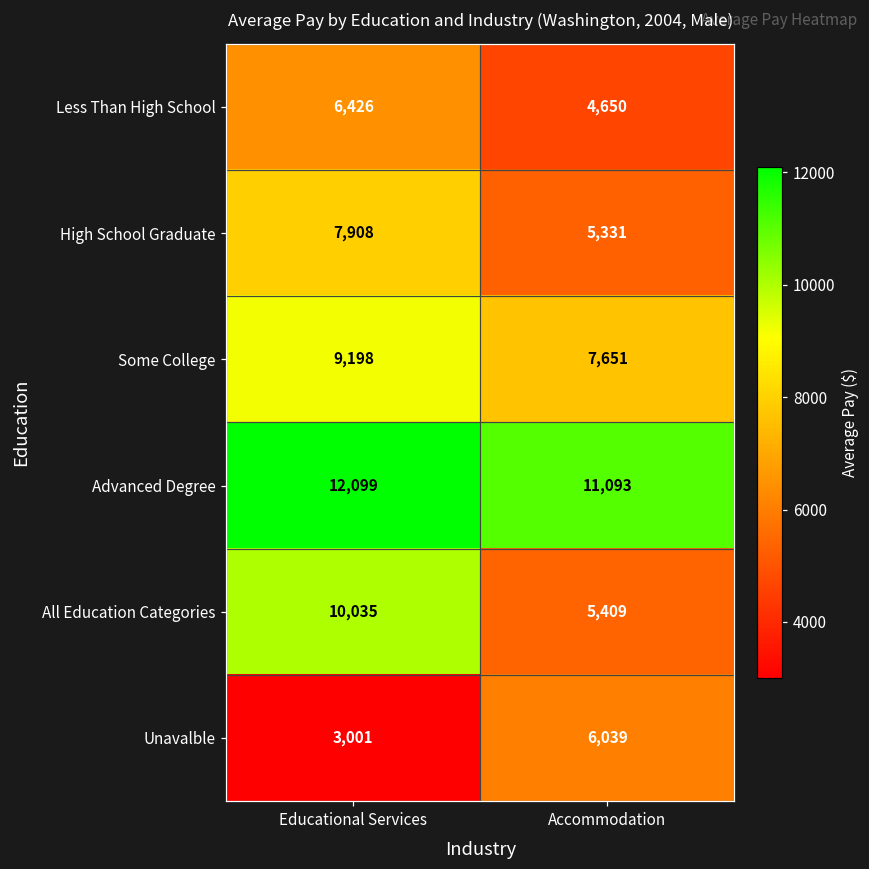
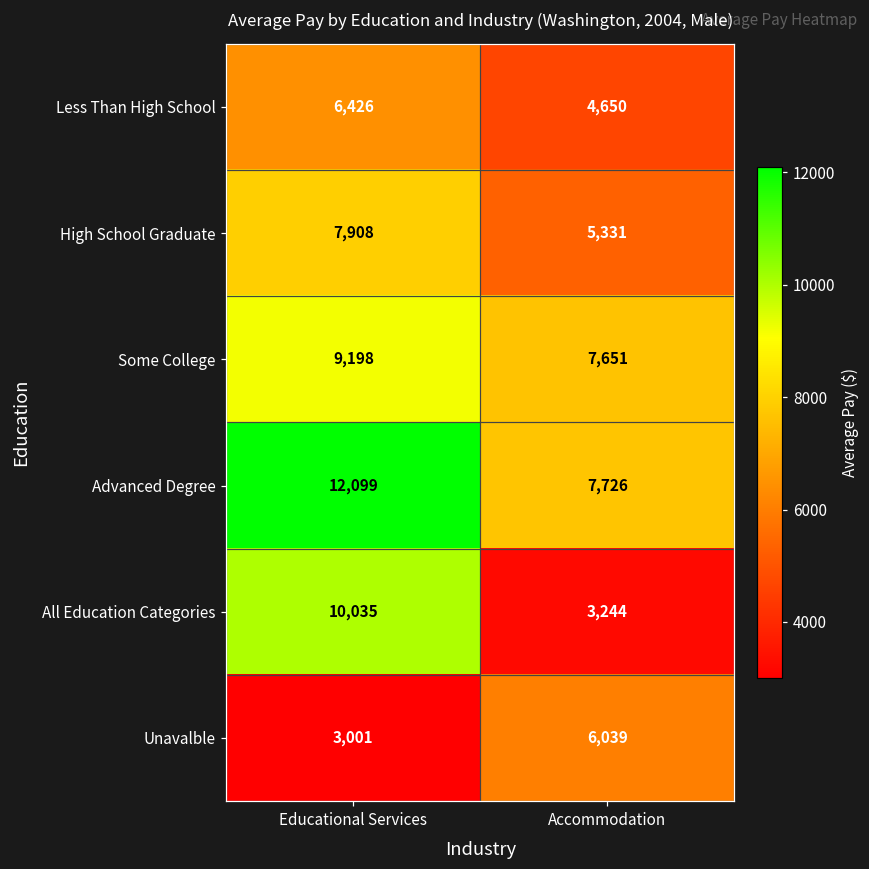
  {
    "Less Than High School": {
      "Educational Services": "6,426",
      "Accommodation": "4,650"
    },
    "High School Graduate": {
      "Educational Services": "7,908",
      "Accommodation": "5,331"
    },
    "Some College": {
      "Educational Services": "9,198",
      "Accommodation": "7,651"
    },
    "Advanced Degree": {
      "Educational Services": "12,099",
-     "Accommodation": "11,093"
+     "Accommodation": "7,726"
    },
    "All Education Categories": {
      "Educational Services": "10,035",
-     "Accommodation": "5,409"
+     "Accommodation": "3,244"
    },
    "Unavalble": {
      "Educational Services": "3,001",
      "Accommodation": "6,039"
    }
  }
